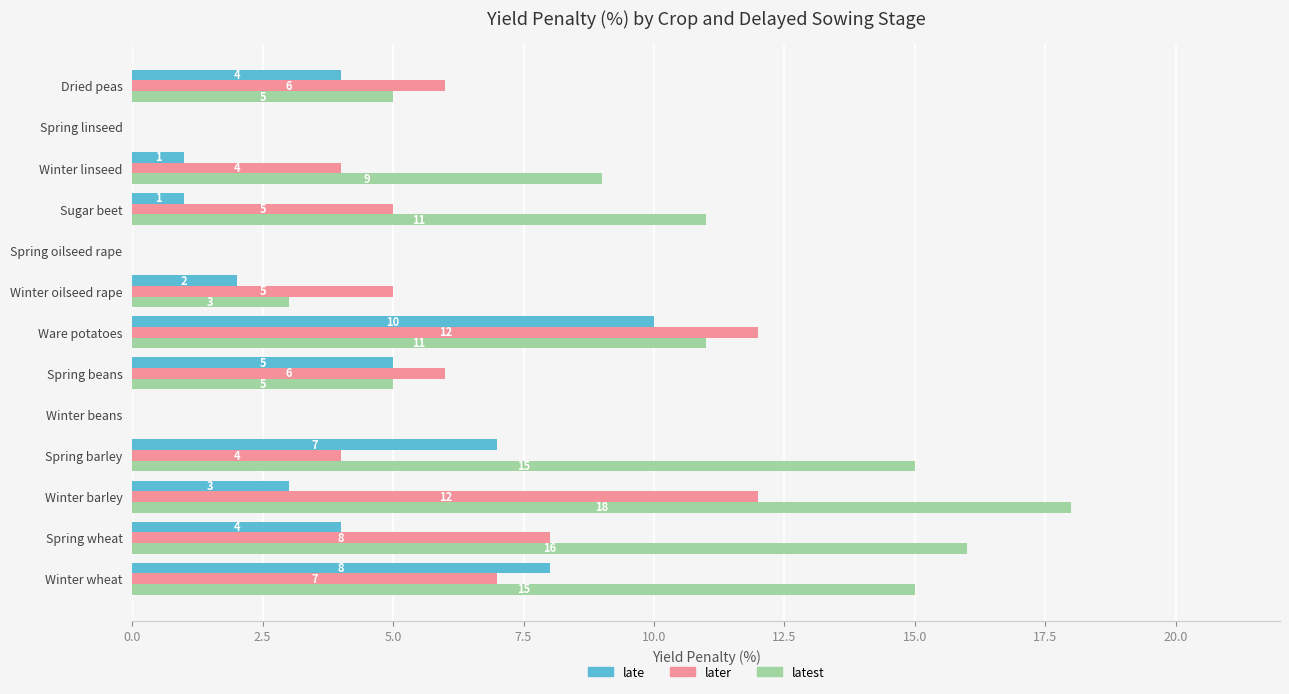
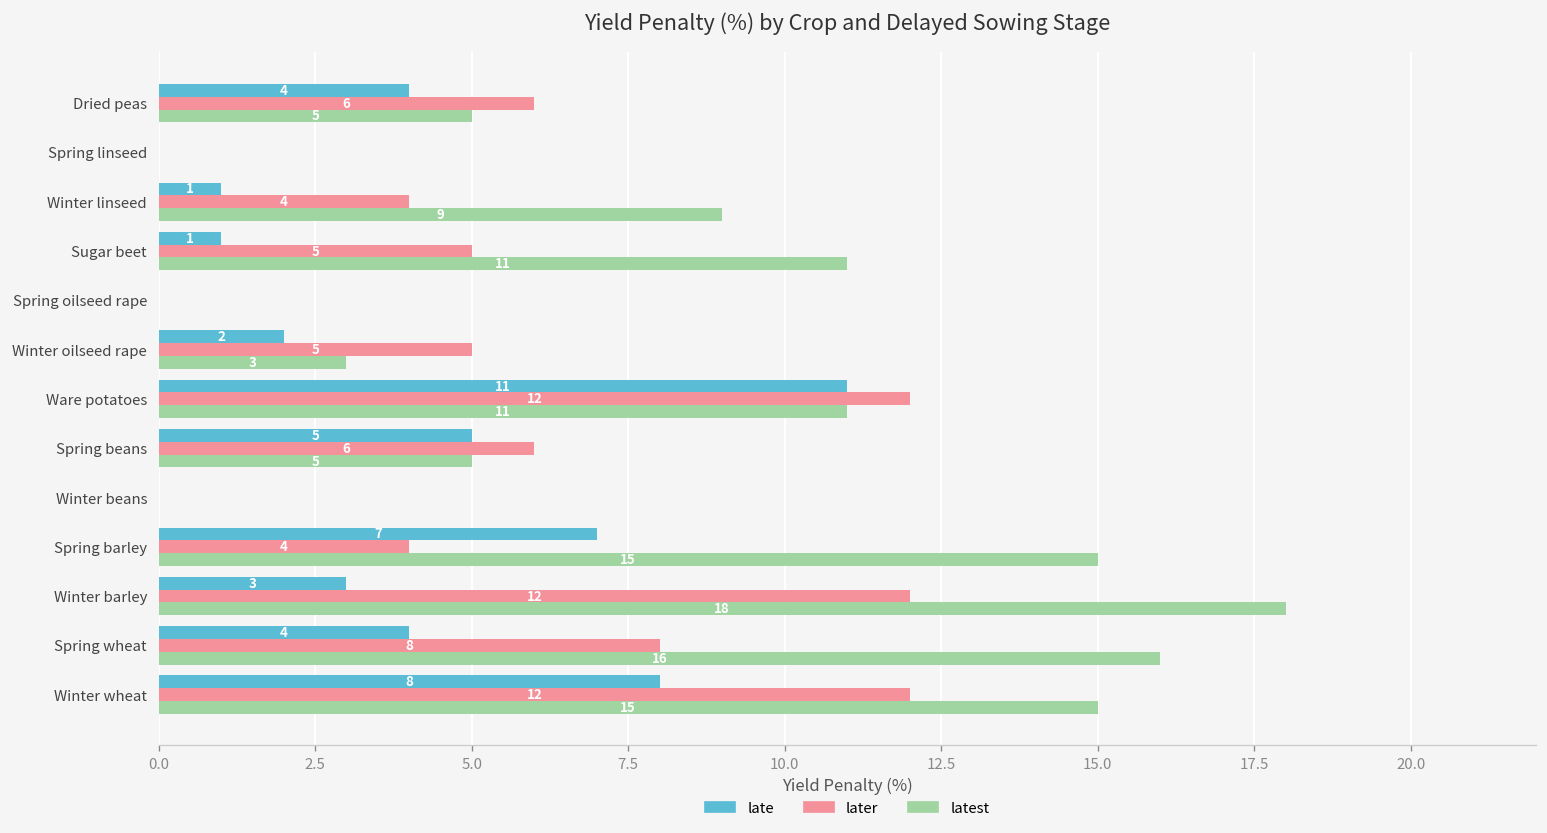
  {
    "late": {
      "Dried peas": 4,
      "Winter linseed": 1,
      "Sugar beet": 1,
      "Winter oilseed rape": 2,
-     "Ware potatoes": 10,
+     "Ware potatoes": 11,
      "Spring beans": 5,
      "Spring barley": 7,
      "Winter barley": 3,
      "Spring wheat": 4,
      "Winter wheat": 8
    },
    "later": {
      "Dried peas": 6,
      "Winter linseed": 4,
      "Sugar beet": 5,
      "Winter oilseed rape": 5,
      "Ware potatoes": 12,
      "Spring beans": 6,
      "Spring barley": 4,
      "Winter barley": 12,
      "Spring wheat": 8,
-     "Winter wheat": 7
+     "Winter wheat": 12
    },
    "latest": {
      "Dried peas": 5,
      "Winter linseed": 9,
      "Sugar beet": 11,
      "Winter oilseed rape": 3,
      "Ware potatoes": 11,
      "Spring beans": 5,
      "Spring barley": 15,
      "Winter barley": 18,
      "Spring wheat": 16,
      "Winter wheat": 15
    }
  }
